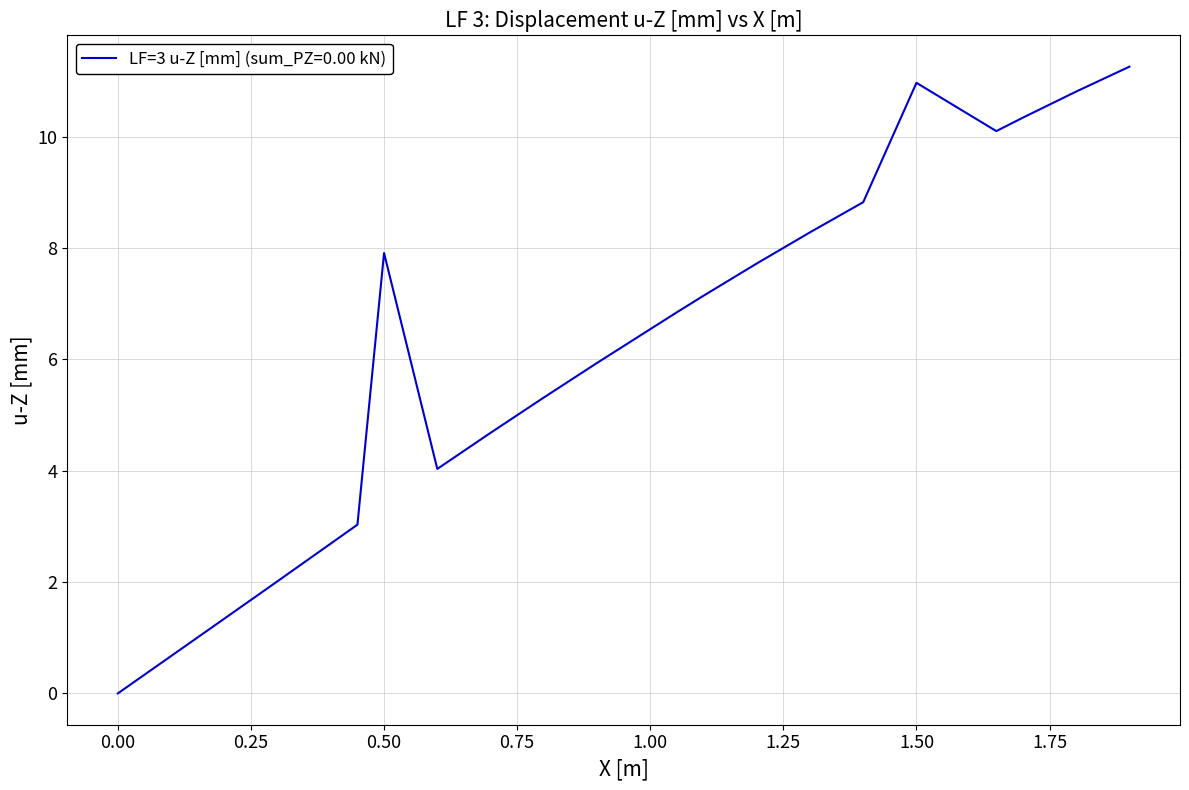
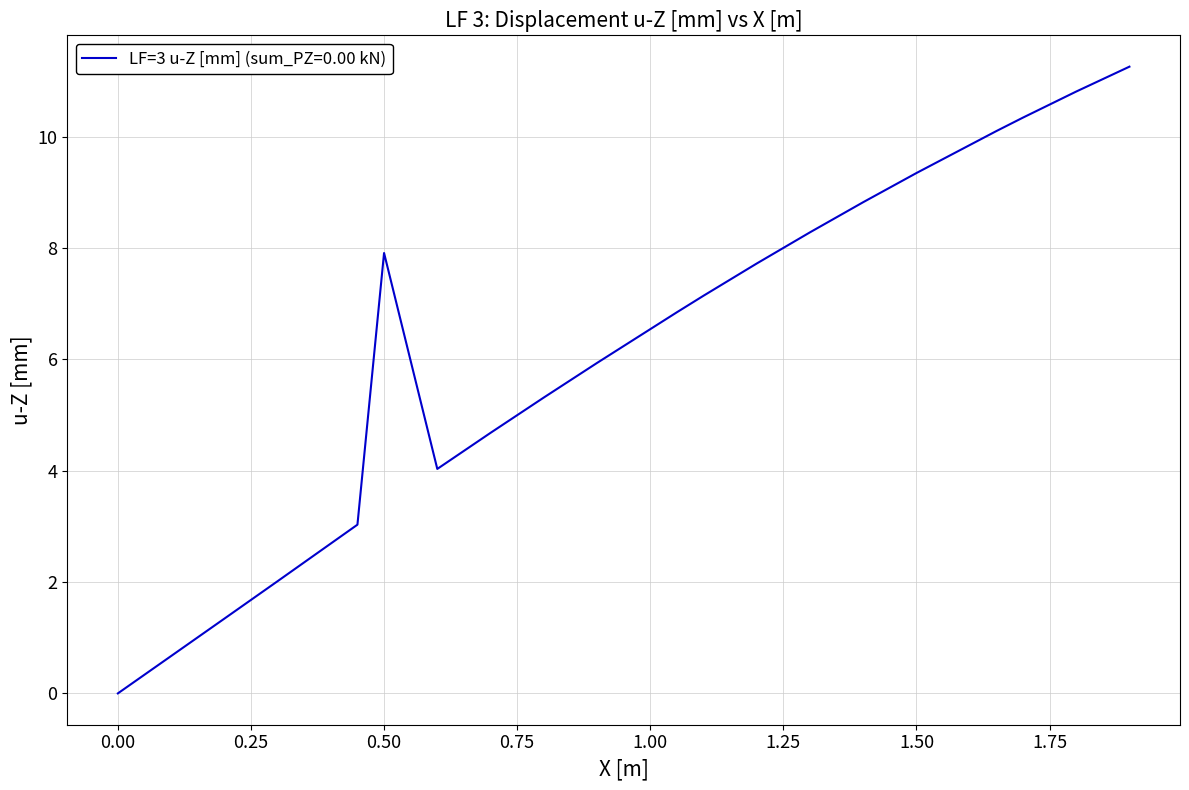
  {
    "0.00": 0.0,
    "0.50": 7.9,
-   "1.50": 11.0
+   "1.50": 9.3
  }
